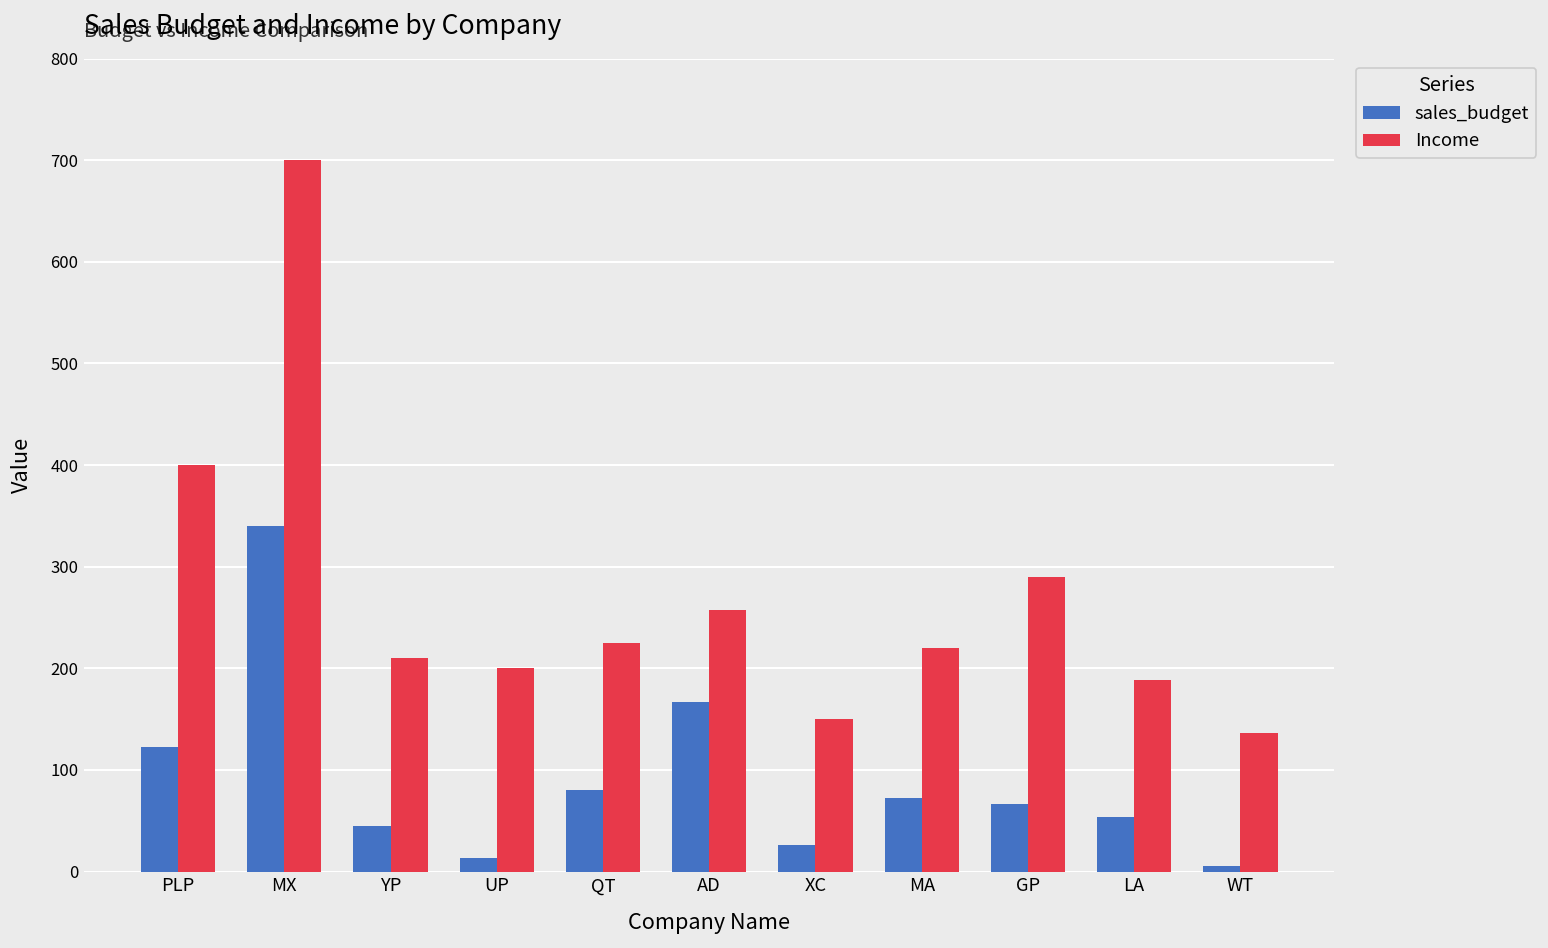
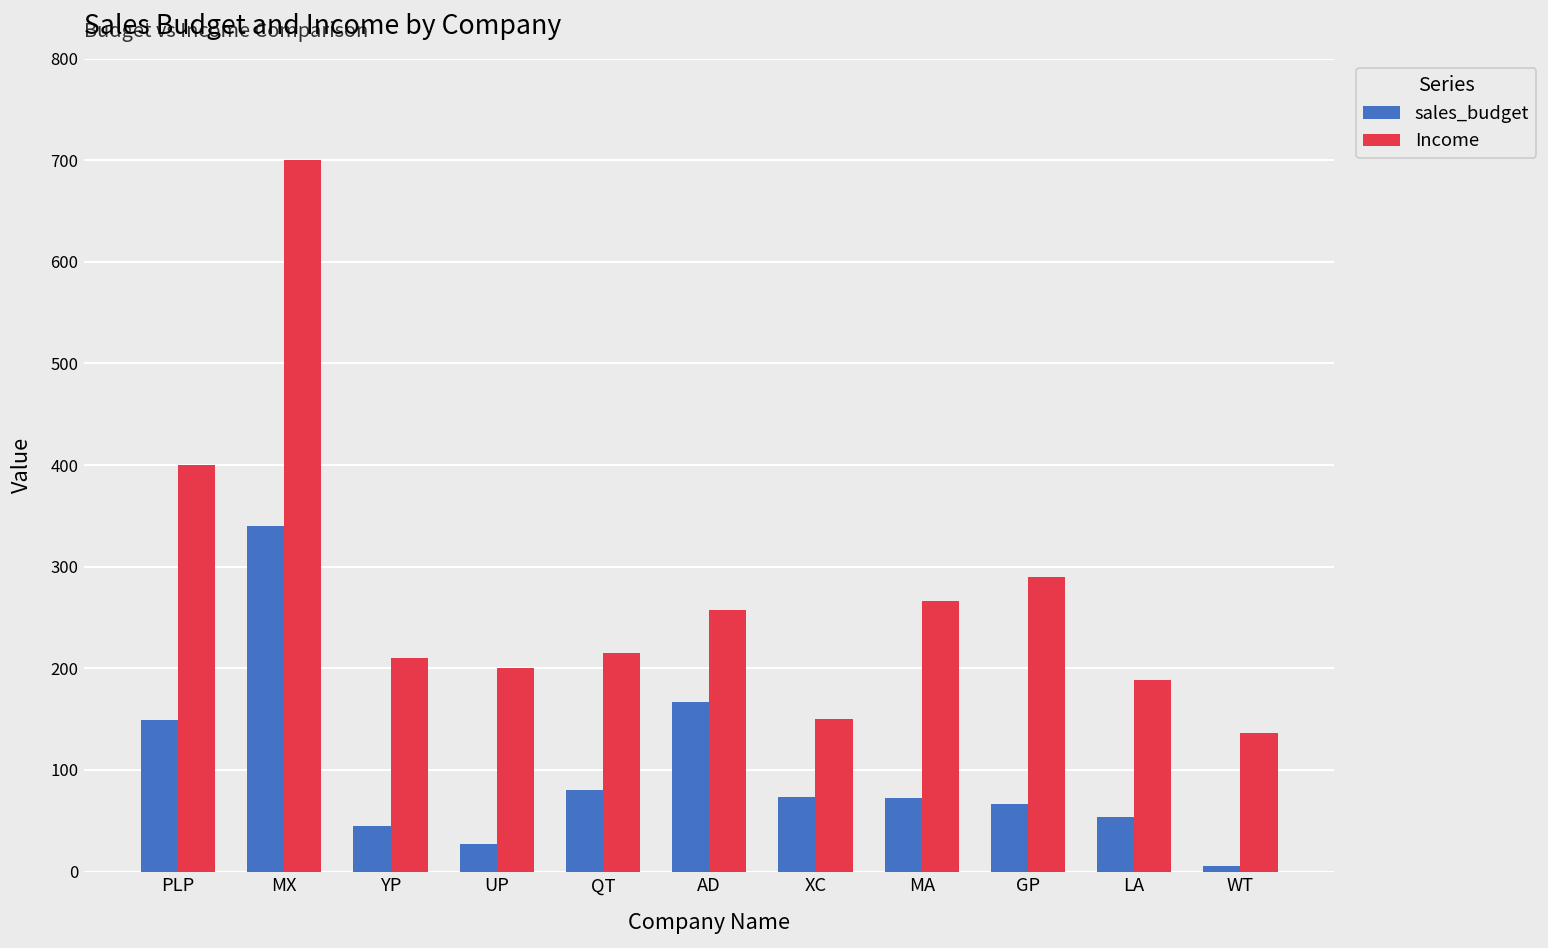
  {
    "sales_budget": {
-     "PLP": 120,
+     "PLP": 150,
      "MX": 340,
      "YP": 50,
-     "UP": 10,
+     "UP": 30,
      "QT": 80,
      "AD": 170,
-     "XC": 30,
+     "XC": 70,
      "MA": 70,
      "GP": 70,
      "LA": 50,
      "WT": 10
    },
    "Income": {
      "PLP": 400,
      "MX": 700,
      "YP": 210,
      "UP": 200,
-     "QT": 230,
+     "QT": 220,
      "AD": 260,
      "XC": 150,
-     "MA": 220,
+     "MA": 270,
      "GP": 290,
      "LA": 190,
      "WT": 140
    }
  }
